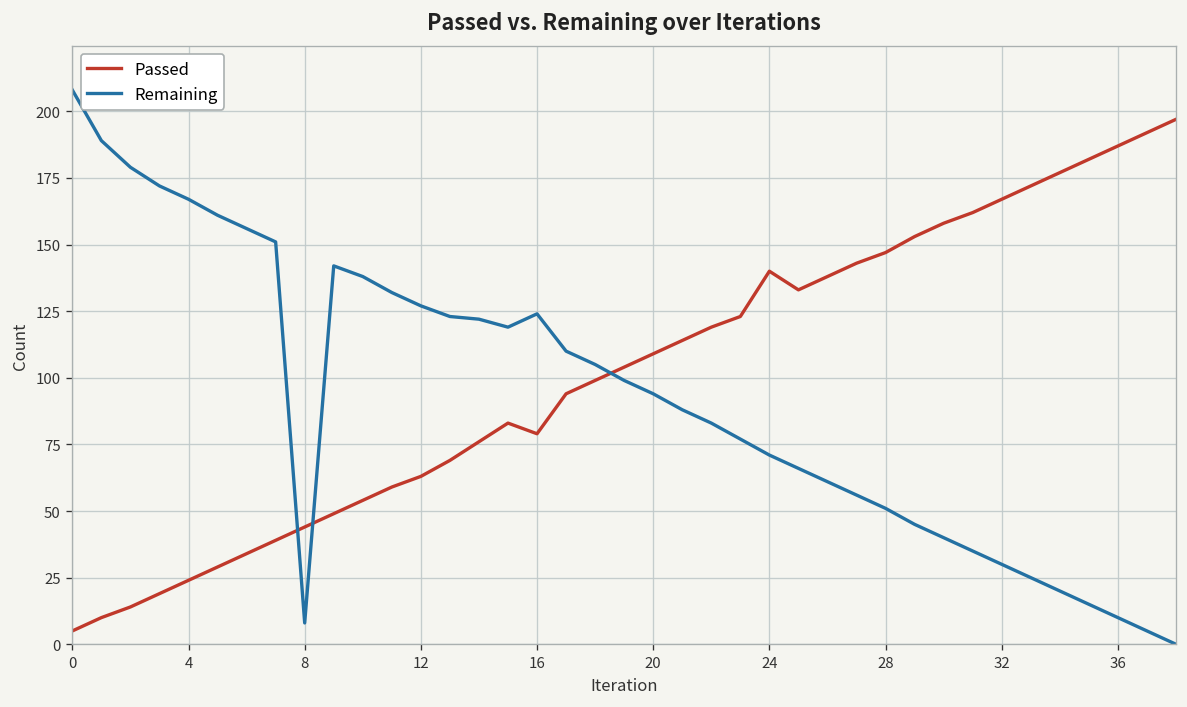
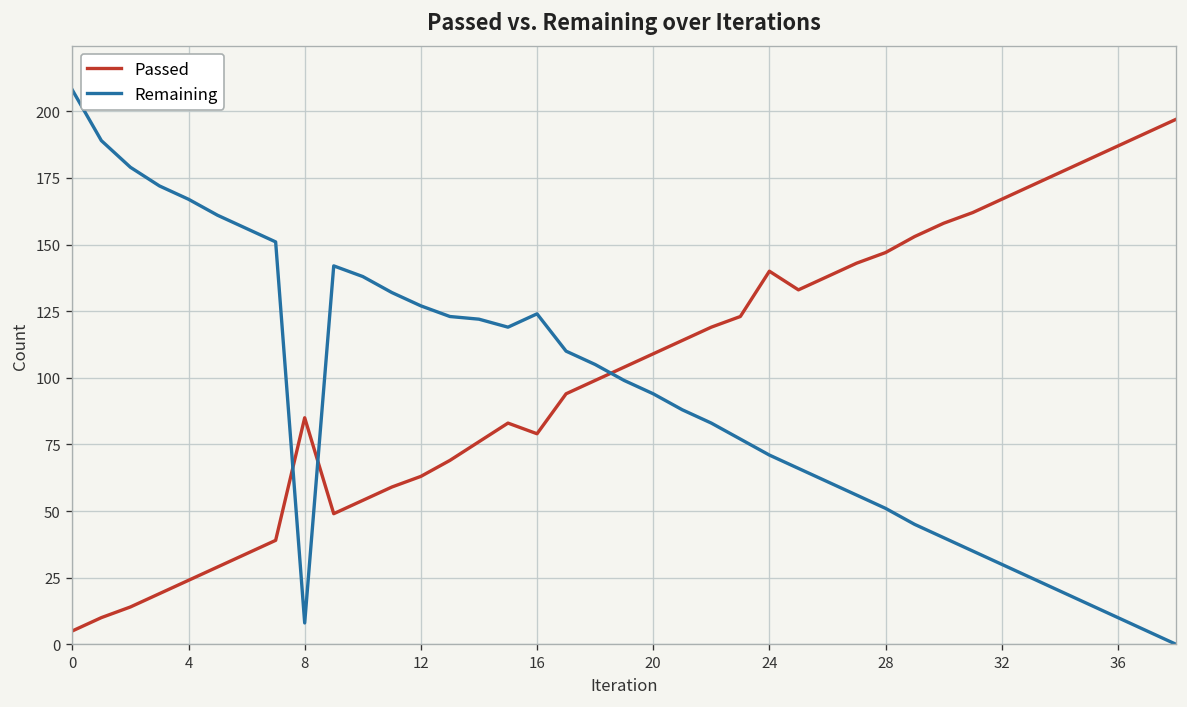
  {
    "Passed": {
      "0": 5,
      "4": 24,
-     "8": 44,
+     "8": 85,
      "12": 63,
      "16": 79,
      "20": 109,
      "24": 140,
      "28": 147,
      "32": 167,
      "36": 187
    },
    "Remaining": {
      "0": 208,
      "4": 167,
      "8": 8,
      "12": 127,
      "16": 124,
      "20": 94,
      "24": 71,
      "28": 51,
      "32": 30,
      "36": 10
    }
  }
